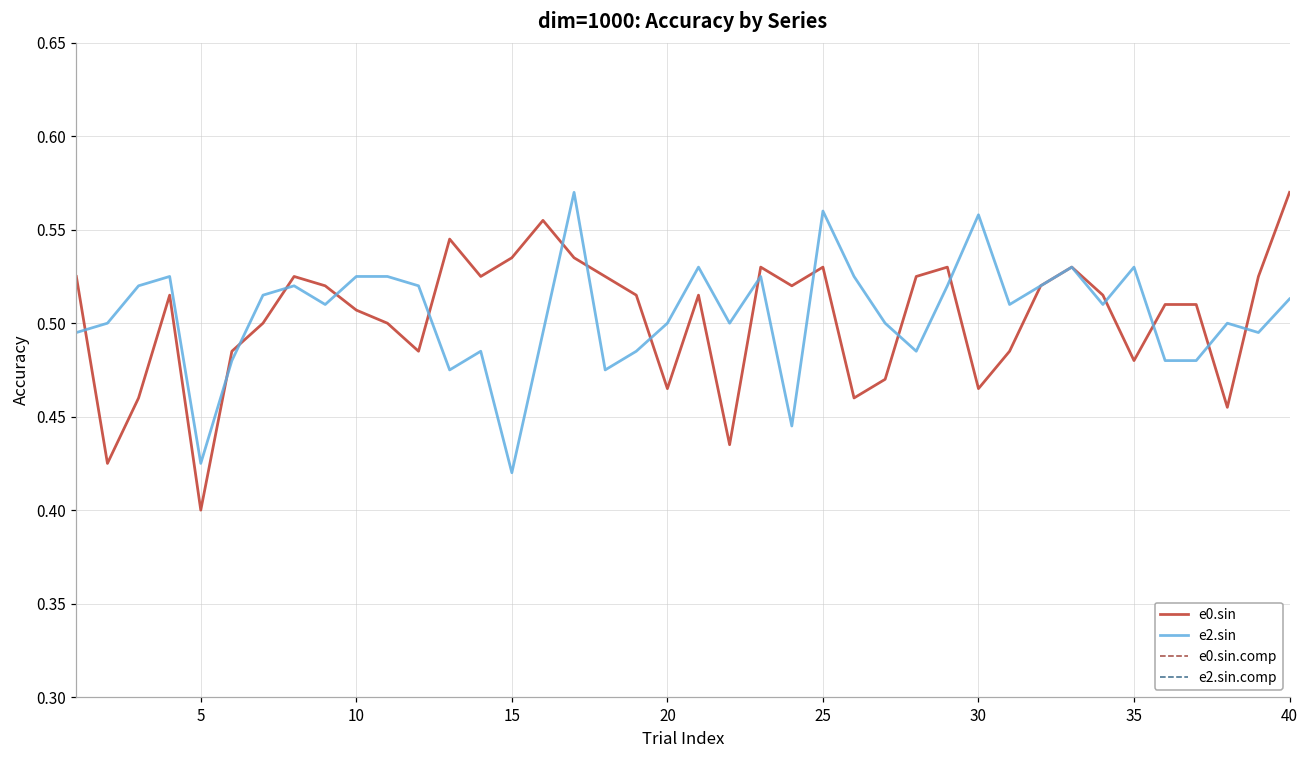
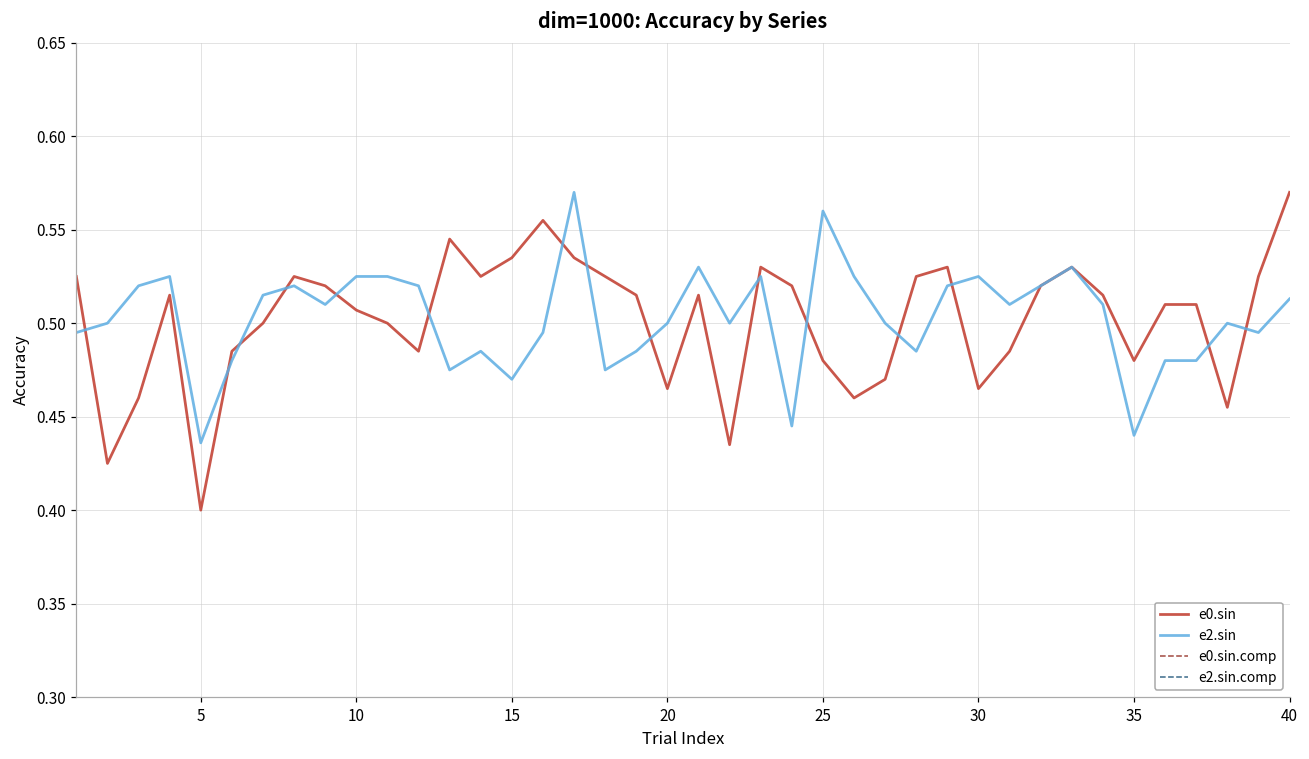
  {
    "e0.sin": {
      "5": 0.40,
      "10": 0.507,
      "15": 0.535,
      "20": 0.465,
-     "25": 0.53,
+     "25": 0.48,
      "30": 0.465,
      "35": 0.48,
      "40": 0.57
    },
    "e2.sin": {
-     "5": 0.425,
+     "5": 0.436,
      "10": 0.525,
-     "15": 0.42,
+     "15": 0.47,
      "20": 0.500,
      "25": 0.560,
-     "30": 0.558,
-     "35": 0.53,
+     "30": 0.525,
+     "35": 0.44,
      "40": 0.513
    }
  }
